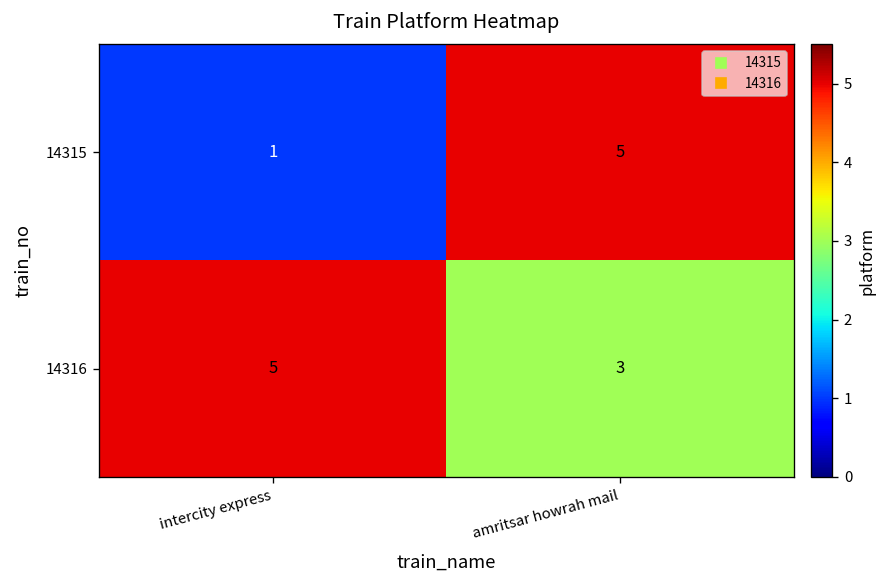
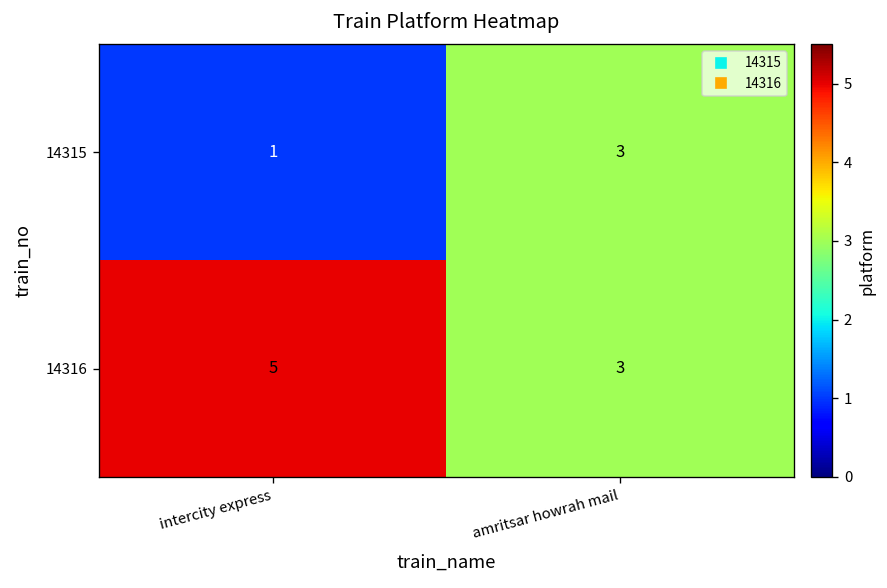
  {
    "14315": {
      "intercity express": 1,
-     "amritsar howrah mail": 5
+     "amritsar howrah mail": 3
    },
    "14316": {
      "intercity express": 5,
      "amritsar howrah mail": 3
    }
  }
